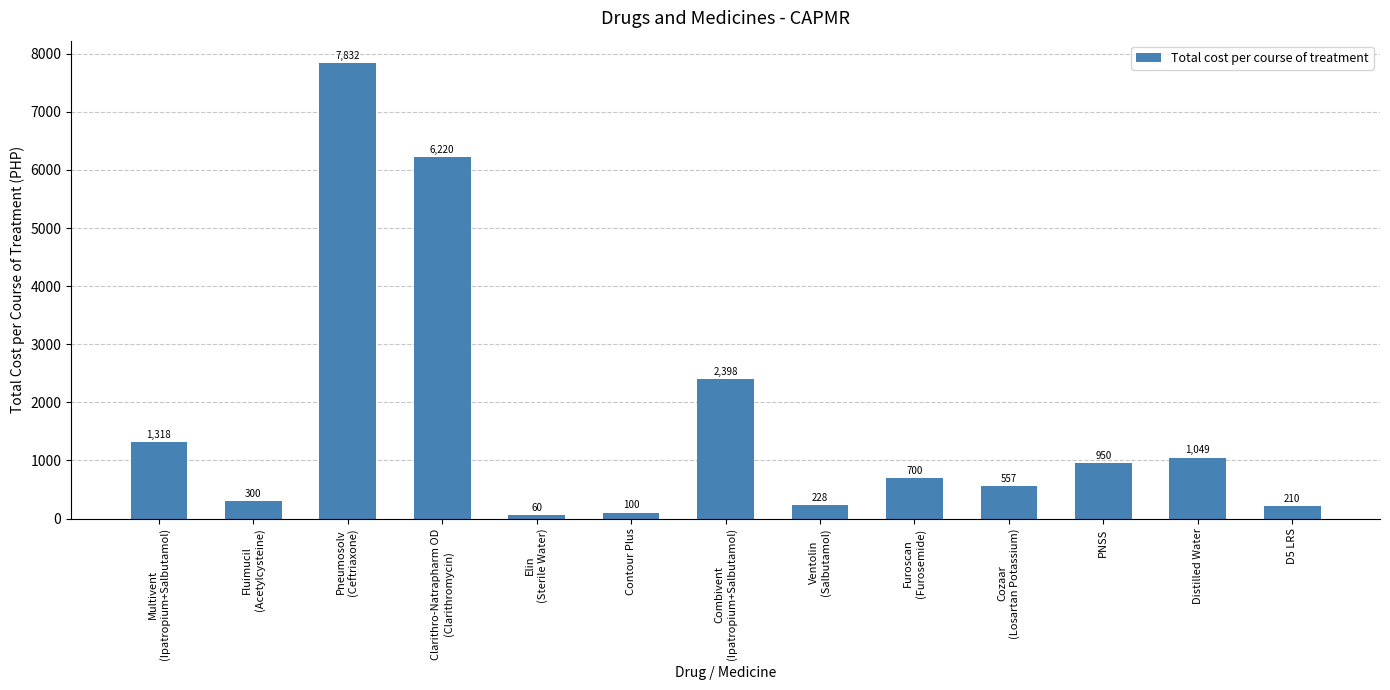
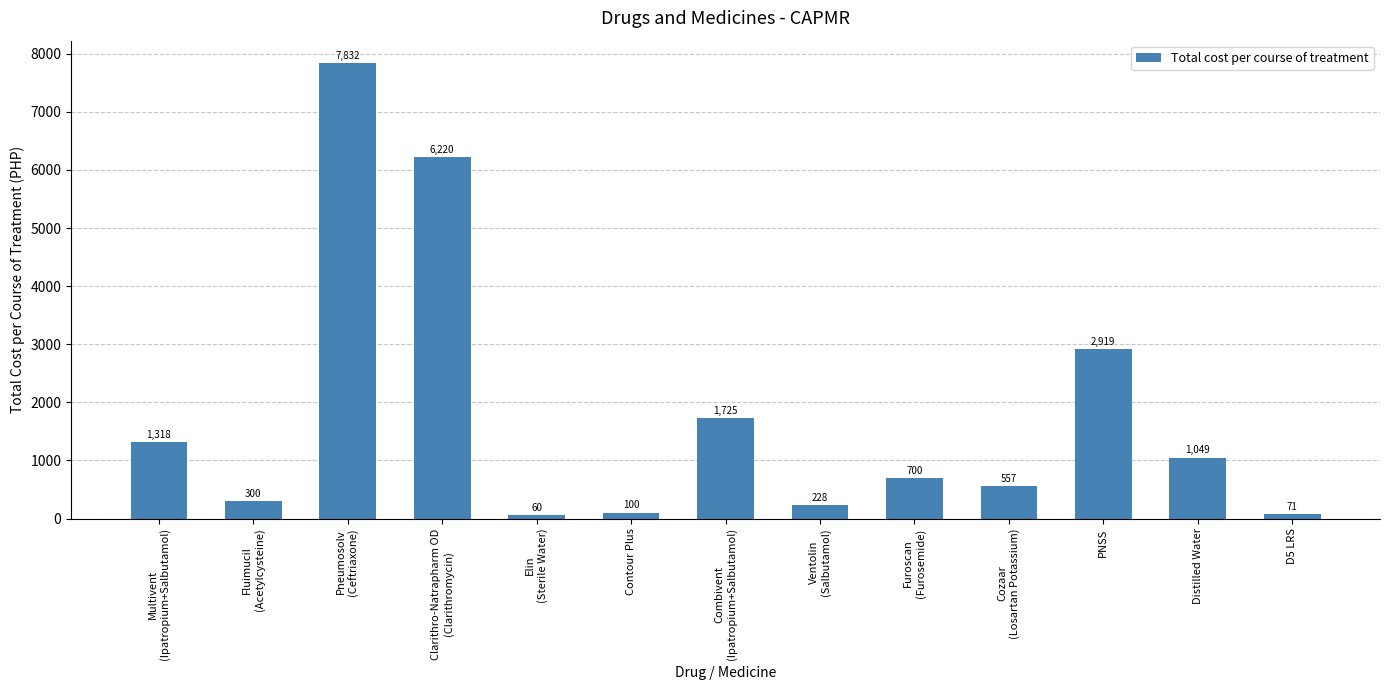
  {
    "Multivent (Ipatropium+Salbutamol)": "1,318",
    "Fluimucil (Acetylcysteine)": "300",
    "Pneumosolv (Ceftriaxone)": "7,832",
    "Clarithro-Natrapharm OD (Clarithromycin)": "6,220",
    "Elin (Sterile Water)": "60",
    "Contour Plus": "100",
-   "Combivent (Ipatropium+Salbutamol)": "2,398",
+   "Combivent (Ipatropium+Salbutamol)": "1,725",
    "Ventolin (Salbutamol)": "228",
    "Furoscan (Furosemide)": "700",
    "Cozaar (Losartan Potassium)": "557",
-   "PNSS": "950",
+   "PNSS": "2,919",
    "Distilled Water": "1,049",
-   "D5 LRS": "210"
+   "D5 LRS": "71"
  }
